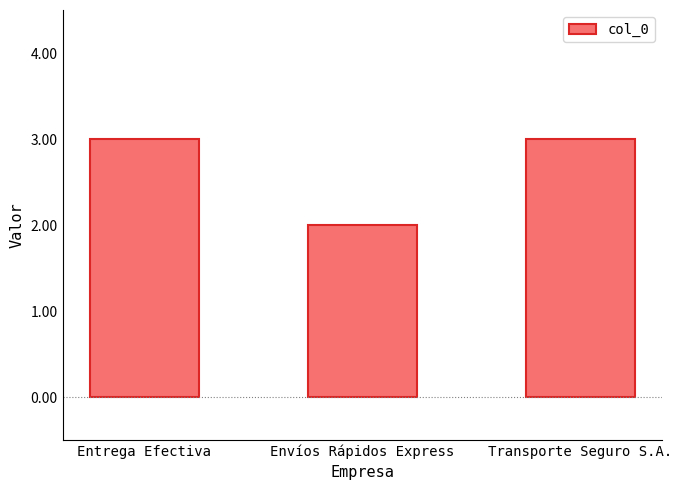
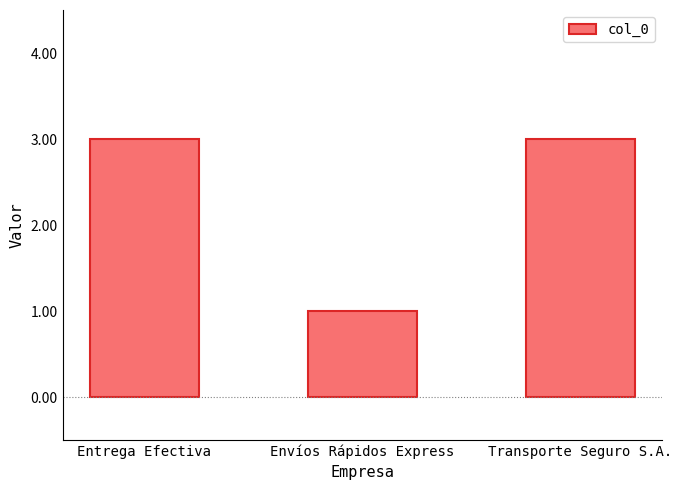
  {
    "Entrega Efectiva": 3,
-   "Envíos Rápidos Express": 2,
+   "Envíos Rápidos Express": 1,
    "Transporte Seguro S.A.": 3
  }
